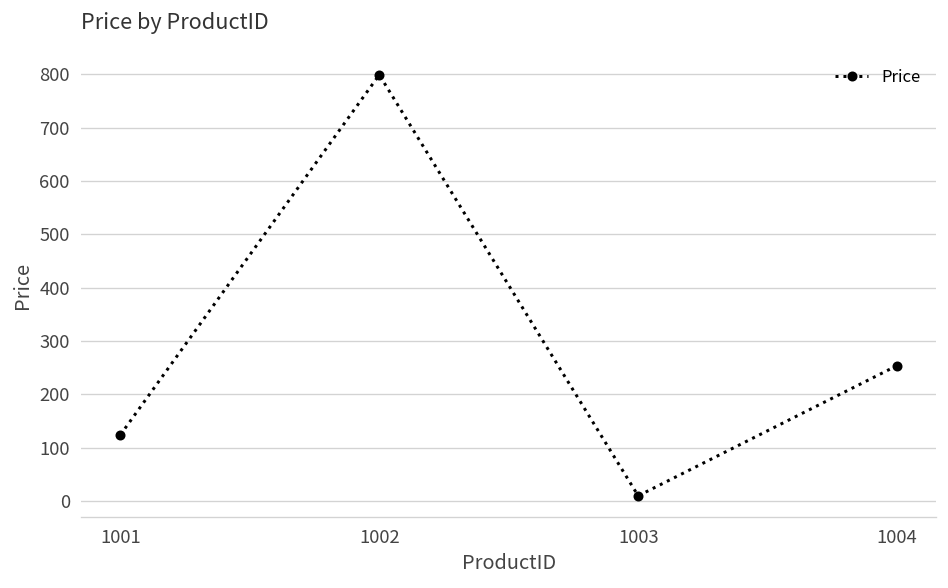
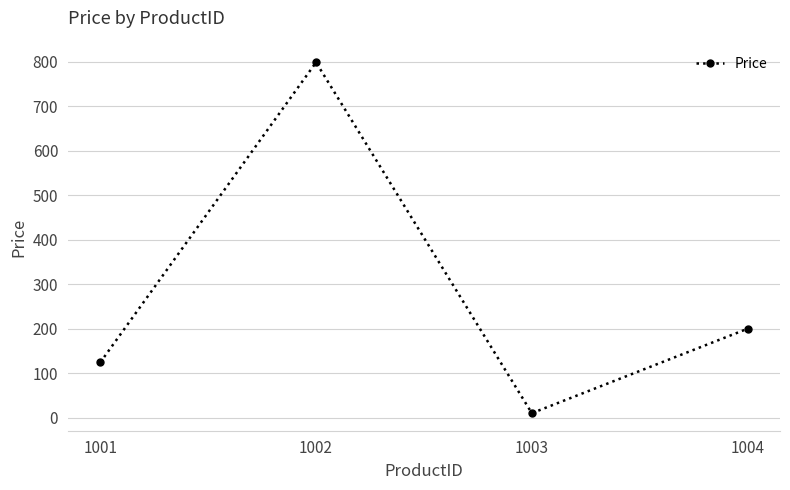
  {
    "1001": 120,
    "1002": 800,
    "1003": 10,
-   "1004": 250
+   "1004": 200
  }
